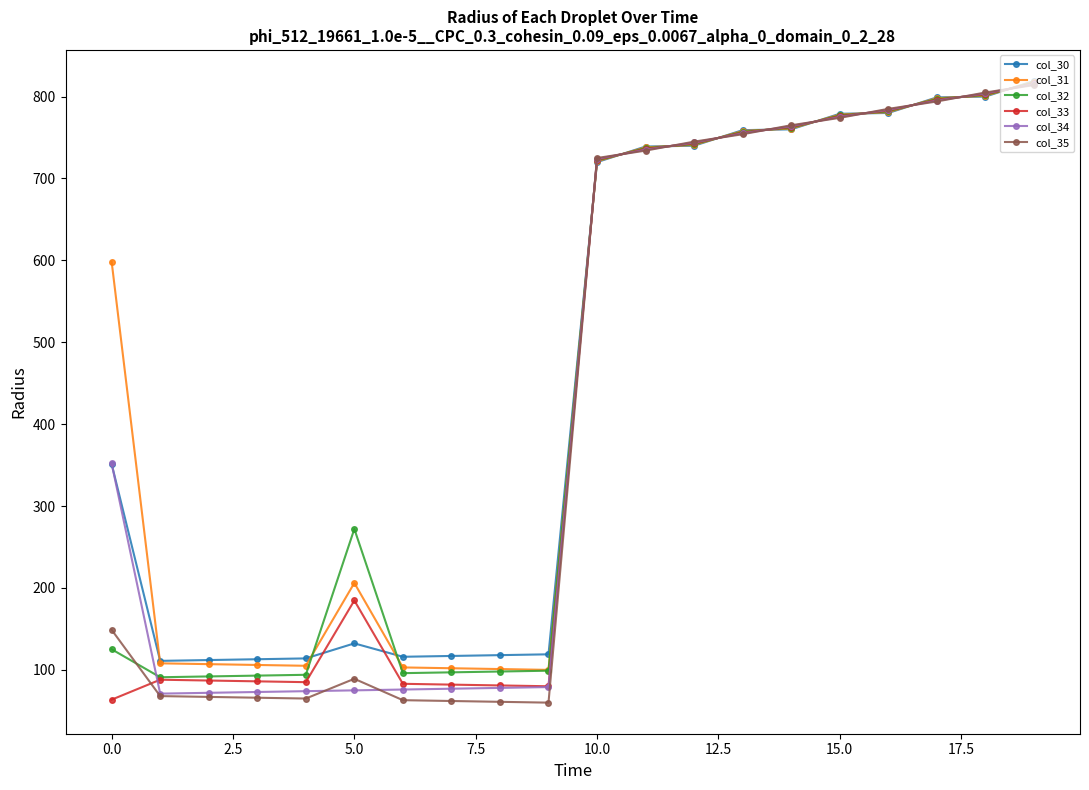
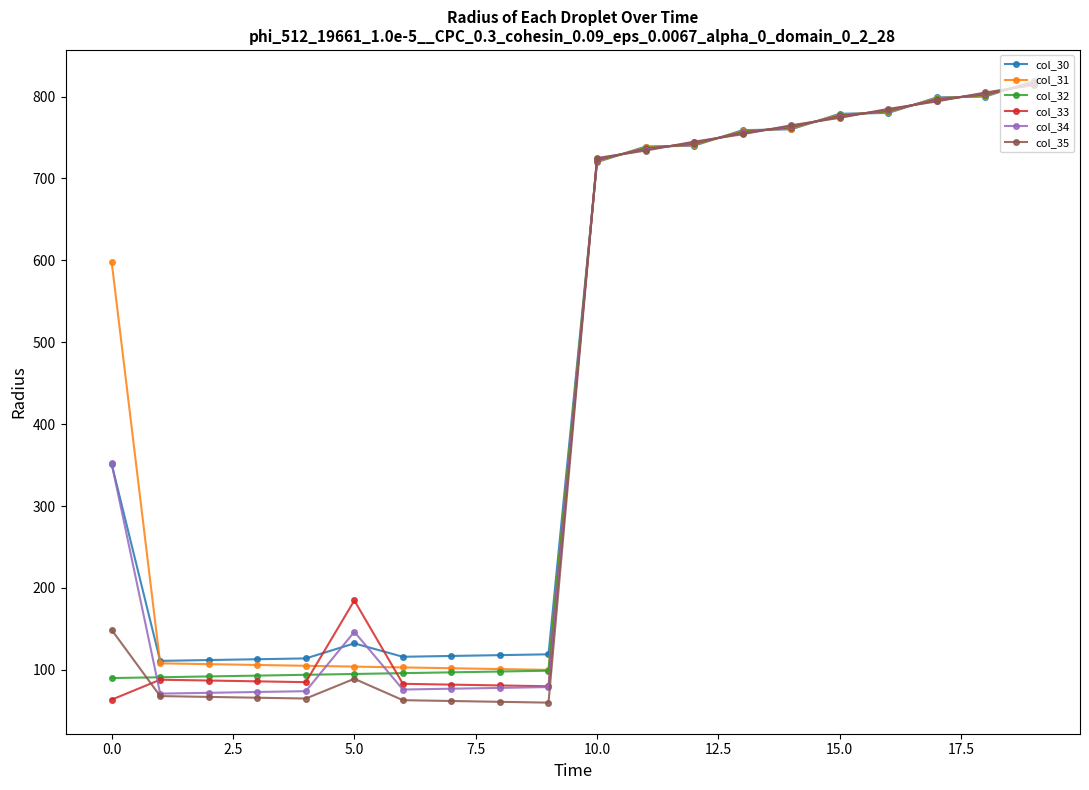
  {
    "col_30": {
      "5.0": 130
    },
    "col_31": {
      "0.0": 600,
-     "5.0": 210
+     "5.0": 100
    },
    "col_32": {
-     "0.0": 130,
-     "5.0": 270
+     "0.0": 90,
+     "5.0": 100
    },
    "col_33": {
      "0.0": 60,
      "5.0": 180
    },
    "col_34": {
-     "5.0": 80
+     "5.0": 150
    },
    "col_35": {
      "0.0": 150,
      "5.0": 90
    }
  }
